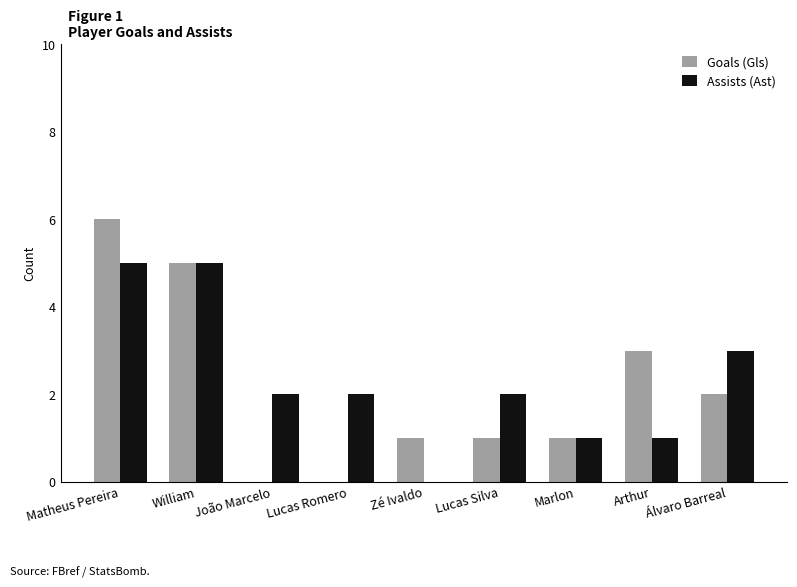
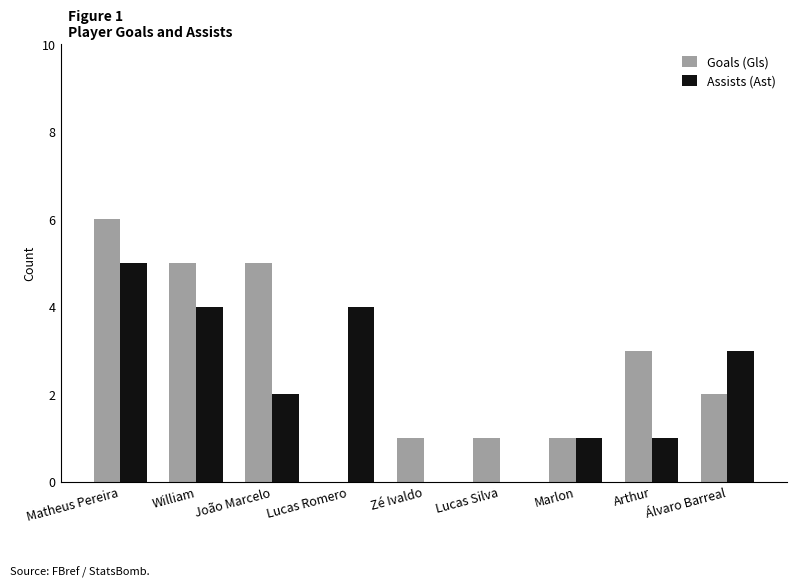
  {
    "Goals (Gls)": {
      "Matheus Pereira": 6,
      "William": 5,
-     "João Marcelo": 0,
+     "João Marcelo": 5,
      "Lucas Romero": 0,
      "Zé Ivaldo": 1,
      "Lucas Silva": 1,
      "Marlon": 1,
      "Arthur": 3,
      "Álvaro Barreal": 2
    },
    "Assists (Ast)": {
      "Matheus Pereira": 5,
-     "William": 5,
+     "William": 4,
      "João Marcelo": 2,
-     "Lucas Romero": 2,
+     "Lucas Romero": 4,
      "Zé Ivaldo": 0,
-     "Lucas Silva": 2,
+     "Lucas Silva": 0,
      "Marlon": 1,
      "Arthur": 1,
      "Álvaro Barreal": 3
    }
  }
